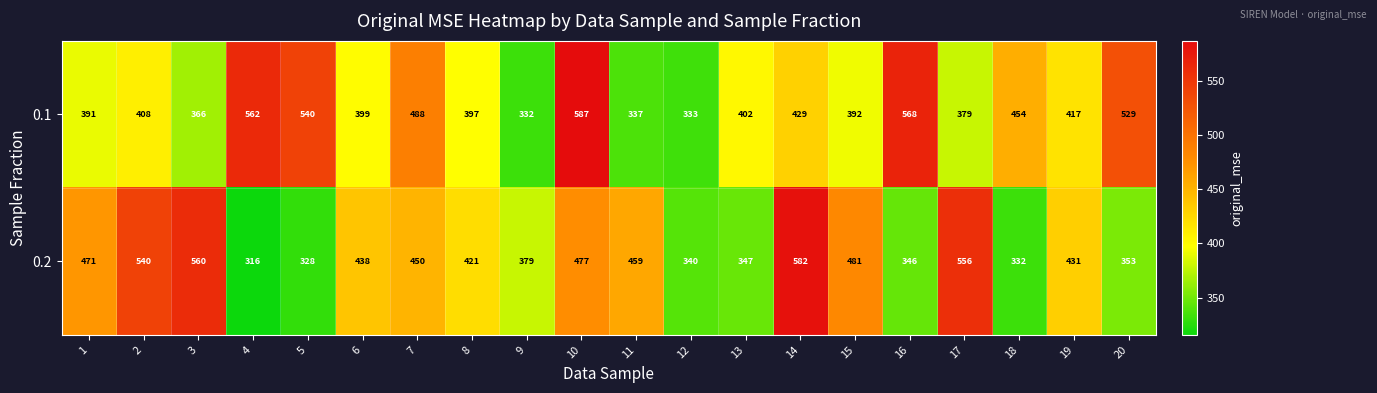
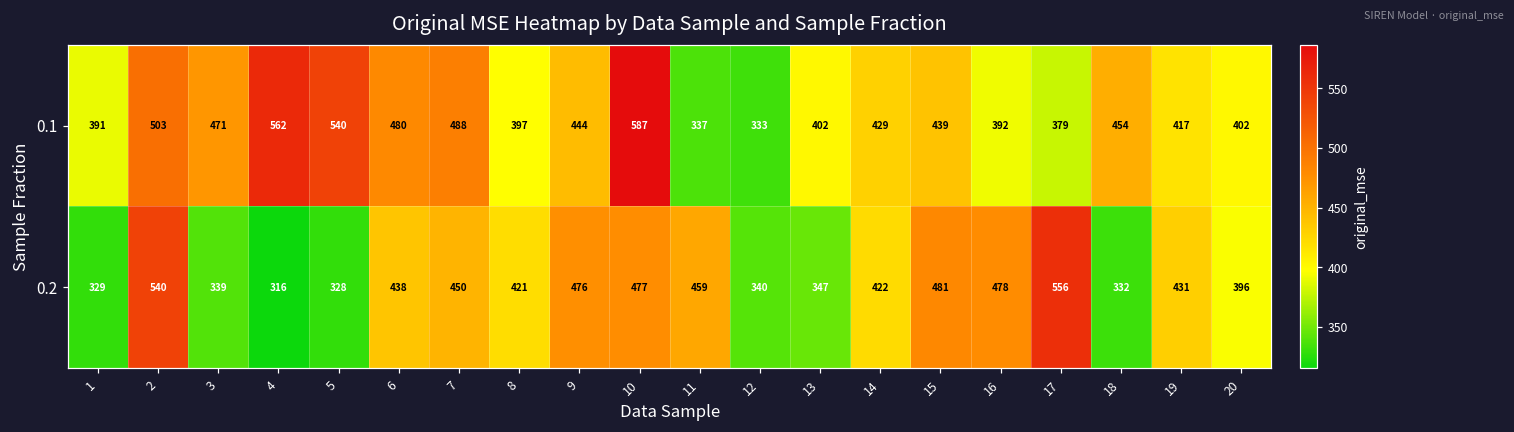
  {
    "0.1": {
      "1": 391,
-     "2": 408,
-     "3": 366,
+     "2": 503,
+     "3": 471,
      "4": 562,
      "5": 540,
-     "6": 399,
+     "6": 480,
      "7": 488,
      "8": 397,
-     "9": 332,
+     "9": 444,
      "10": 587,
      "11": 337,
      "12": 333,
      "13": 402,
      "14": 429,
-     "15": 392,
-     "16": 568,
+     "15": 439,
+     "16": 392,
      "17": 379,
      "18": 454,
      "19": 417,
-     "20": 529
+     "20": 402
    },
    "0.2": {
-     "1": 471,
+     "1": 329,
      "2": 540,
-     "3": 560,
+     "3": 339,
      "4": 316,
      "5": 328,
      "6": 438,
      "7": 450,
      "8": 421,
-     "9": 379,
+     "9": 476,
      "10": 477,
      "11": 459,
      "12": 340,
      "13": 347,
-     "14": 582,
+     "14": 422,
      "15": 481,
-     "16": 346,
+     "16": 478,
      "17": 556,
      "18": 332,
      "19": 431,
-     "20": 353
+     "20": 396
    }
  }
